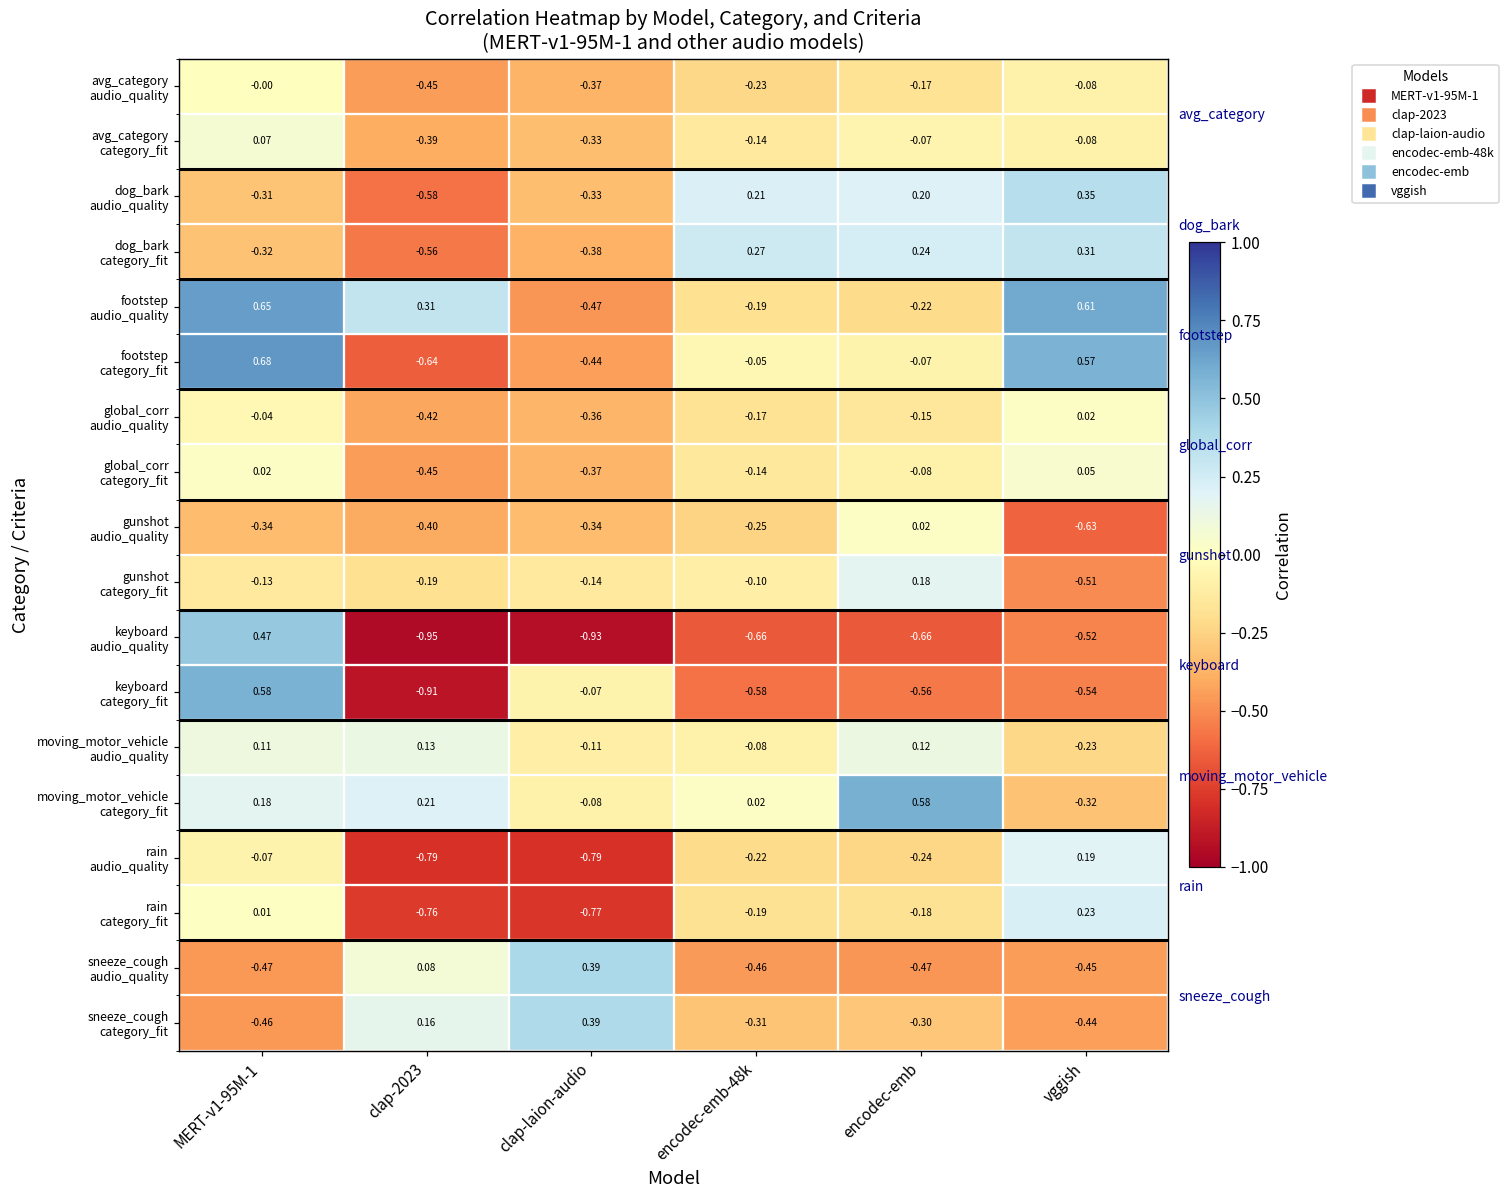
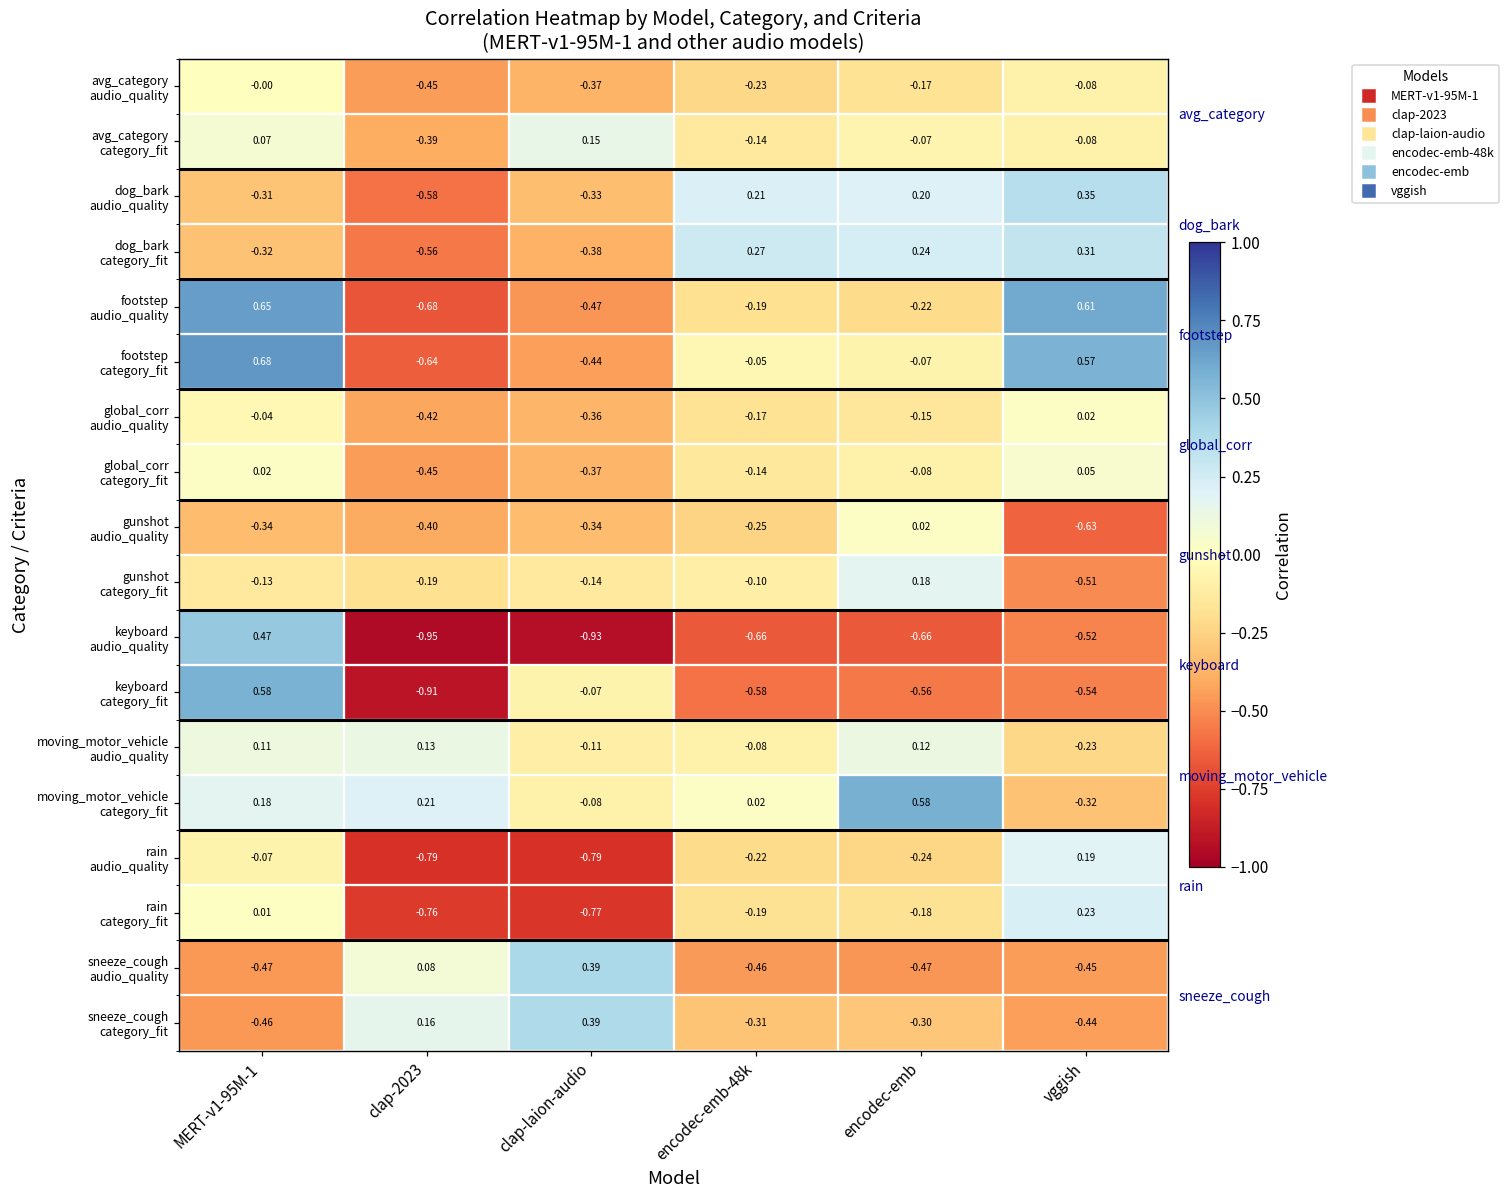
  {
    "avg_category audio_quality": {
      "MERT-v1-95M-1": -0.00,
      "clap-2023": -0.45,
      "clap-laion-audio": -0.37,
      "encodec-emb-48k": -0.23,
      "encodec-emb": -0.17,
      "vggish": -0.08
    },
    "avg_category category_fit": {
      "MERT-v1-95M-1": 0.07,
      "clap-2023": -0.39,
-     "clap-laion-audio": -0.33,
+     "clap-laion-audio": 0.15,
      "encodec-emb-48k": -0.14,
      "encodec-emb": -0.07,
      "vggish": -0.08
    },
    "dog_bark audio_quality": {
      "MERT-v1-95M-1": -0.31,
      "clap-2023": -0.58,
      "clap-laion-audio": -0.33,
      "encodec-emb-48k": 0.21,
      "encodec-emb": 0.20,
      "vggish": 0.35
    },
    "dog_bark category_fit": {
      "MERT-v1-95M-1": -0.32,
      "clap-2023": -0.56,
      "clap-laion-audio": -0.38,
      "encodec-emb-48k": 0.27,
      "encodec-emb": 0.24,
      "vggish": 0.31
    },
    "footstep audio_quality": {
      "MERT-v1-95M-1": 0.65,
-     "clap-2023": 0.31,
+     "clap-2023": -0.68,
      "clap-laion-audio": -0.47,
      "encodec-emb-48k": -0.19,
      "encodec-emb": -0.22,
      "vggish": 0.61
    },
    "footstep category_fit": {
      "MERT-v1-95M-1": 0.68,
      "clap-2023": -0.64,
      "clap-laion-audio": -0.44,
      "encodec-emb-48k": -0.05,
      "encodec-emb": -0.07,
      "vggish": 0.57
    },
    "global_corr audio_quality": {
      "MERT-v1-95M-1": -0.04,
      "clap-2023": -0.42,
      "clap-laion-audio": -0.36,
      "encodec-emb-48k": -0.17,
      "encodec-emb": -0.15,
      "vggish": 0.02
    },
    "global_corr category_fit": {
      "MERT-v1-95M-1": 0.02,
      "clap-2023": -0.45,
      "clap-laion-audio": -0.37,
      "encodec-emb-48k": -0.14,
      "encodec-emb": -0.08,
      "vggish": 0.05
    },
    "gunshot audio_quality": {
      "MERT-v1-95M-1": -0.34,
      "clap-2023": -0.40,
      "clap-laion-audio": -0.34,
      "encodec-emb-48k": -0.25,
      "encodec-emb": 0.02,
      "vggish": -0.63
    },
    "gunshot category_fit": {
      "MERT-v1-95M-1": -0.13,
      "clap-2023": -0.19,
      "clap-laion-audio": -0.14,
      "encodec-emb-48k": -0.10,
      "encodec-emb": 0.18,
      "vggish": -0.51
    },
    "keyboard audio_quality": {
      "MERT-v1-95M-1": 0.47,
      "clap-2023": -0.95,
      "clap-laion-audio": -0.93,
      "encodec-emb-48k": -0.66,
      "encodec-emb": -0.66,
      "vggish": -0.52
    },
    "keyboard category_fit": {
      "MERT-v1-95M-1": 0.58,
      "clap-2023": -0.91,
      "clap-laion-audio": -0.07,
      "encodec-emb-48k": -0.58,
      "encodec-emb": -0.56,
      "vggish": -0.54
    },
    "moving_motor_vehicle audio_quality": {
      "MERT-v1-95M-1": 0.11,
      "clap-2023": 0.13,
      "clap-laion-audio": -0.11,
      "encodec-emb-48k": -0.08,
      "encodec-emb": 0.12,
      "vggish": -0.23
    },
    "moving_motor_vehicle category_fit": {
      "MERT-v1-95M-1": 0.18,
      "clap-2023": 0.21,
      "clap-laion-audio": -0.08,
      "encodec-emb-48k": 0.02,
      "encodec-emb": 0.58,
      "vggish": -0.32
    },
    "rain audio_quality": {
      "MERT-v1-95M-1": -0.07,
      "clap-2023": -0.79,
      "clap-laion-audio": -0.79,
      "encodec-emb-48k": -0.22,
      "encodec-emb": -0.24,
      "vggish": 0.19
    },
    "rain category_fit": {
      "MERT-v1-95M-1": 0.01,
      "clap-2023": -0.76,
      "clap-laion-audio": -0.77,
      "encodec-emb-48k": -0.19,
      "encodec-emb": -0.18,
      "vggish": 0.23
    },
    "sneeze_cough audio_quality": {
      "MERT-v1-95M-1": -0.47,
      "clap-2023": 0.08,
      "clap-laion-audio": 0.39,
      "encodec-emb-48k": -0.46,
      "encodec-emb": -0.47,
      "vggish": -0.45
    },
    "sneeze_cough category_fit": {
      "MERT-v1-95M-1": -0.46,
      "clap-2023": 0.16,
      "clap-laion-audio": 0.39,
      "encodec-emb-48k": -0.31,
      "encodec-emb": -0.30,
      "vggish": -0.44
    }
  }
